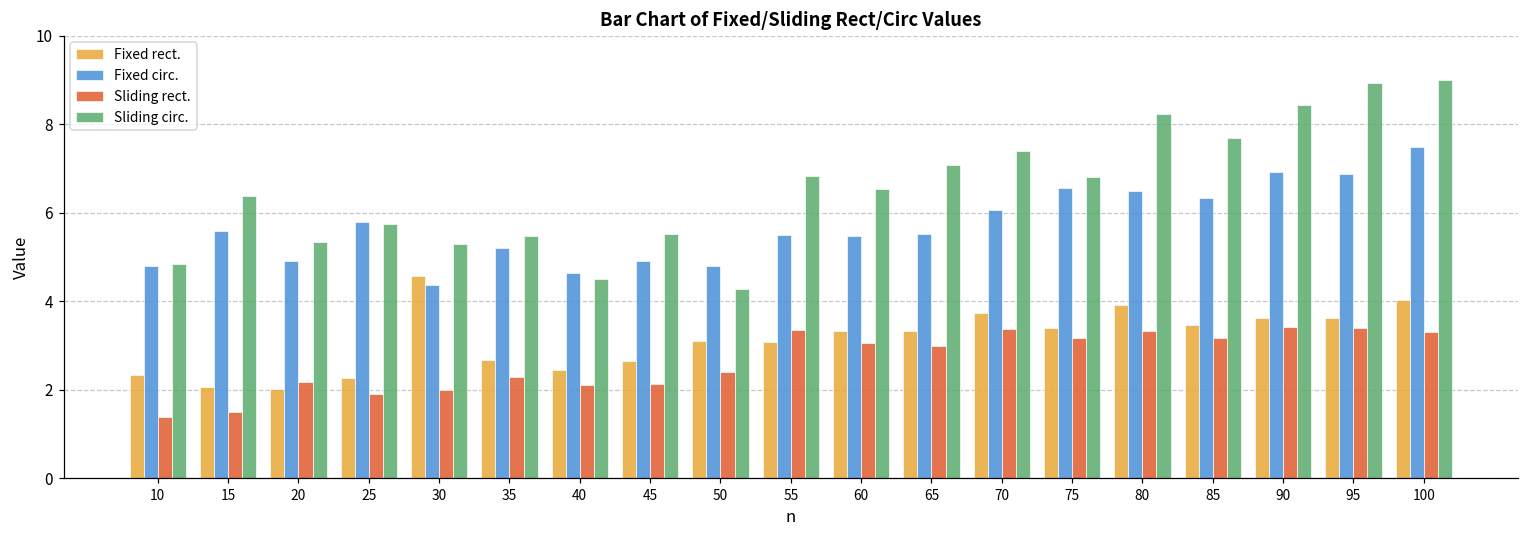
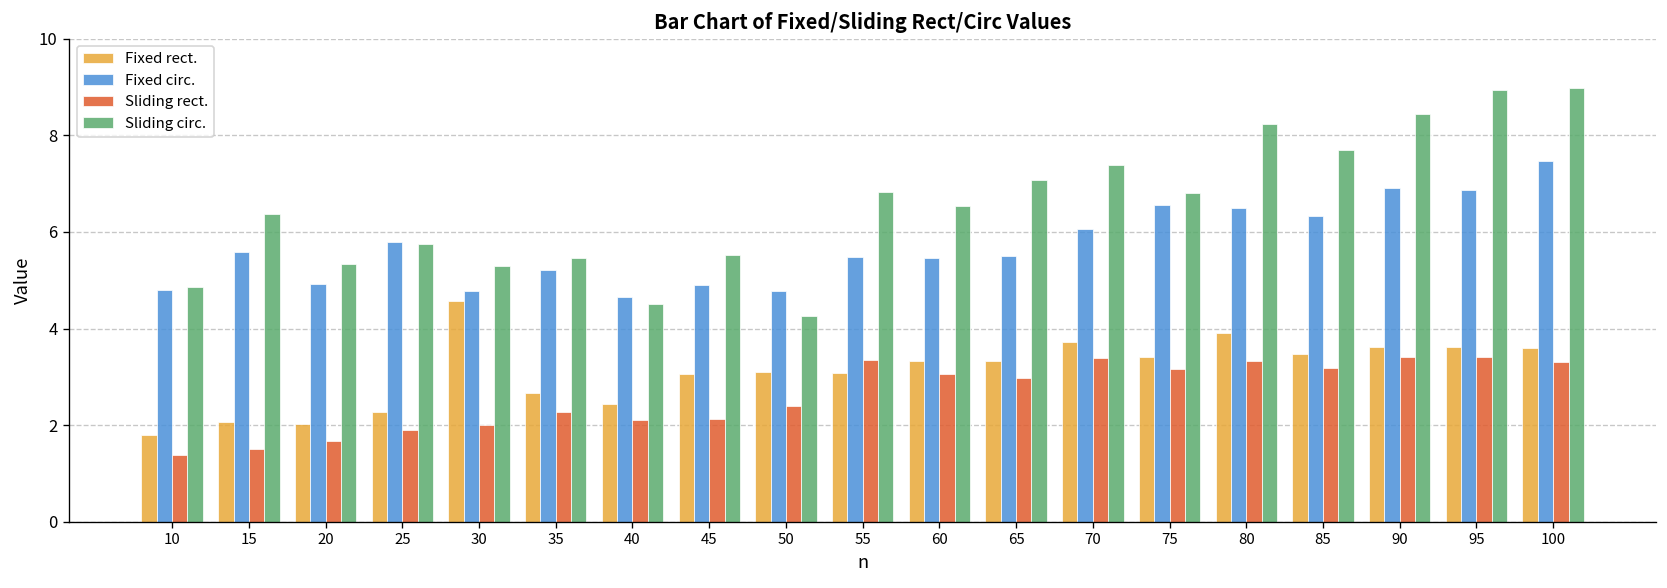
  {
    "Fixed rect.": {
-     "10": 2.3,
+     "10": 1.8,
      "15": 2.1,
      "20": 2.0,
      "25": 2.3,
      "30": 4.6,
      "35": 2.7,
      "40": 2.4,
-     "45": 2.7,
+     "45": 3.1,
      "50": 3.1,
      "55": 3.1,
      "60": 3.3,
      "65": 3.3,
      "70": 3.7,
      "75": 3.4,
      "80": 3.9,
      "85": 3.5,
      "90": 3.6,
      "95": 3.6,
-     "100": 4.0
+     "100": 3.6
    },
    "Fixed circ.": {
      "10": 4.8,
      "15": 5.6,
      "20": 4.9,
      "25": 5.8,
-     "30": 4.4,
+     "30": 4.8,
      "35": 5.2,
      "40": 4.6,
      "45": 4.9,
      "50": 4.8,
      "55": 5.5,
      "60": 5.5,
      "65": 5.5,
      "70": 6.1,
      "75": 6.6,
      "80": 6.5,
      "85": 6.3,
      "90": 6.9,
      "95": 6.9,
      "100": 7.5
    },
    "Sliding rect.": {
      "10": 1.4,
      "15": 1.5,
-     "20": 2.2,
+     "20": 1.7,
      "25": 1.9,
      "30": 2.0,
      "35": 2.3,
      "40": 2.1,
      "45": 2.1,
      "50": 2.4,
      "55": 3.3,
      "60": 3.1,
      "65": 3.0,
      "70": 3.4,
      "75": 3.2,
      "80": 3.3,
      "85": 3.2,
      "90": 3.4,
      "95": 3.4,
      "100": 3.3
    },
    "Sliding circ.": {
      "10": 4.8,
      "15": 6.4,
      "20": 5.3,
      "25": 5.8,
      "30": 5.3,
      "35": 5.5,
      "40": 4.5,
      "45": 5.5,
      "50": 4.3,
      "55": 6.8,
      "60": 6.5,
      "65": 7.1,
      "70": 7.4,
      "75": 6.8,
      "80": 8.2,
      "85": 7.7,
      "90": 8.4,
      "95": 8.9,
      "100": 9.0
    }
  }
